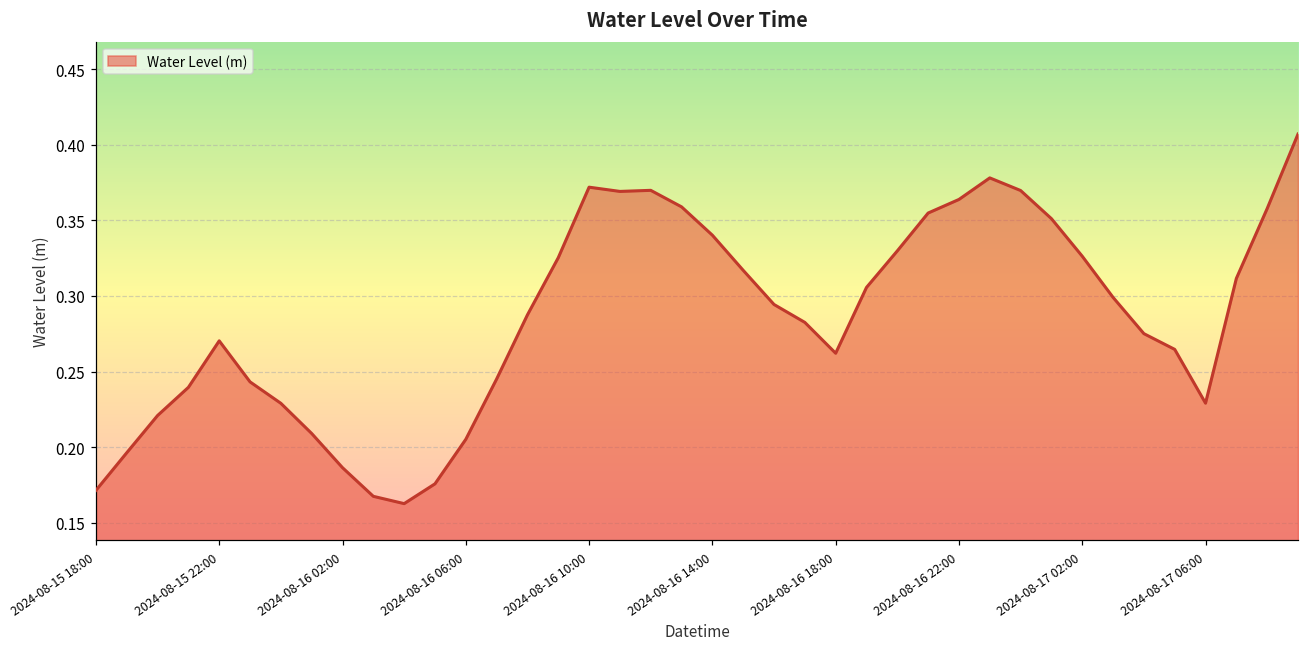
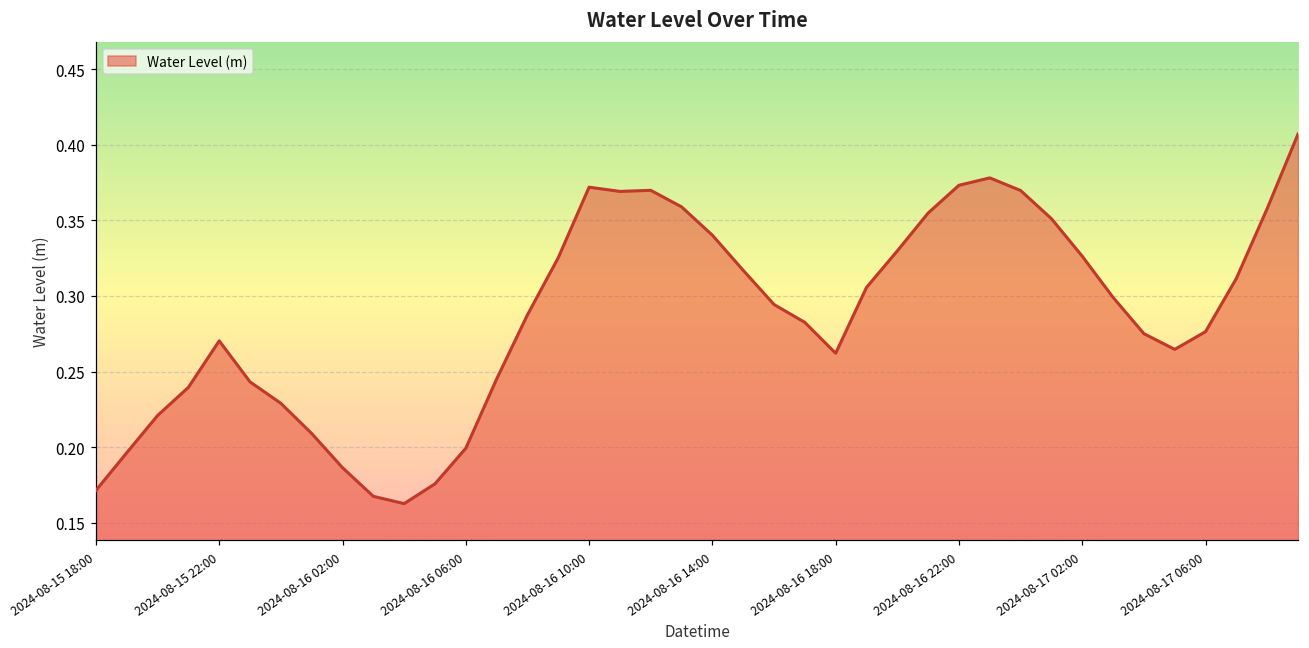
  {
    "2024-08-15 18:00": 0.171,
    "2024-08-15 22:00": 0.270,
    "2024-08-16 02:00": 0.186,
-   "2024-08-16 06:00": 0.205,
+   "2024-08-16 06:00": 0.199,
    "2024-08-16 10:00": 0.372,
    "2024-08-16 14:00": 0.340,
    "2024-08-16 18:00": 0.262,
-   "2024-08-16 22:00": 0.364,
+   "2024-08-16 22:00": 0.373,
    "2024-08-17 02:00": 0.326,
-   "2024-08-17 06:00": 0.229
+   "2024-08-17 06:00": 0.276
  }
